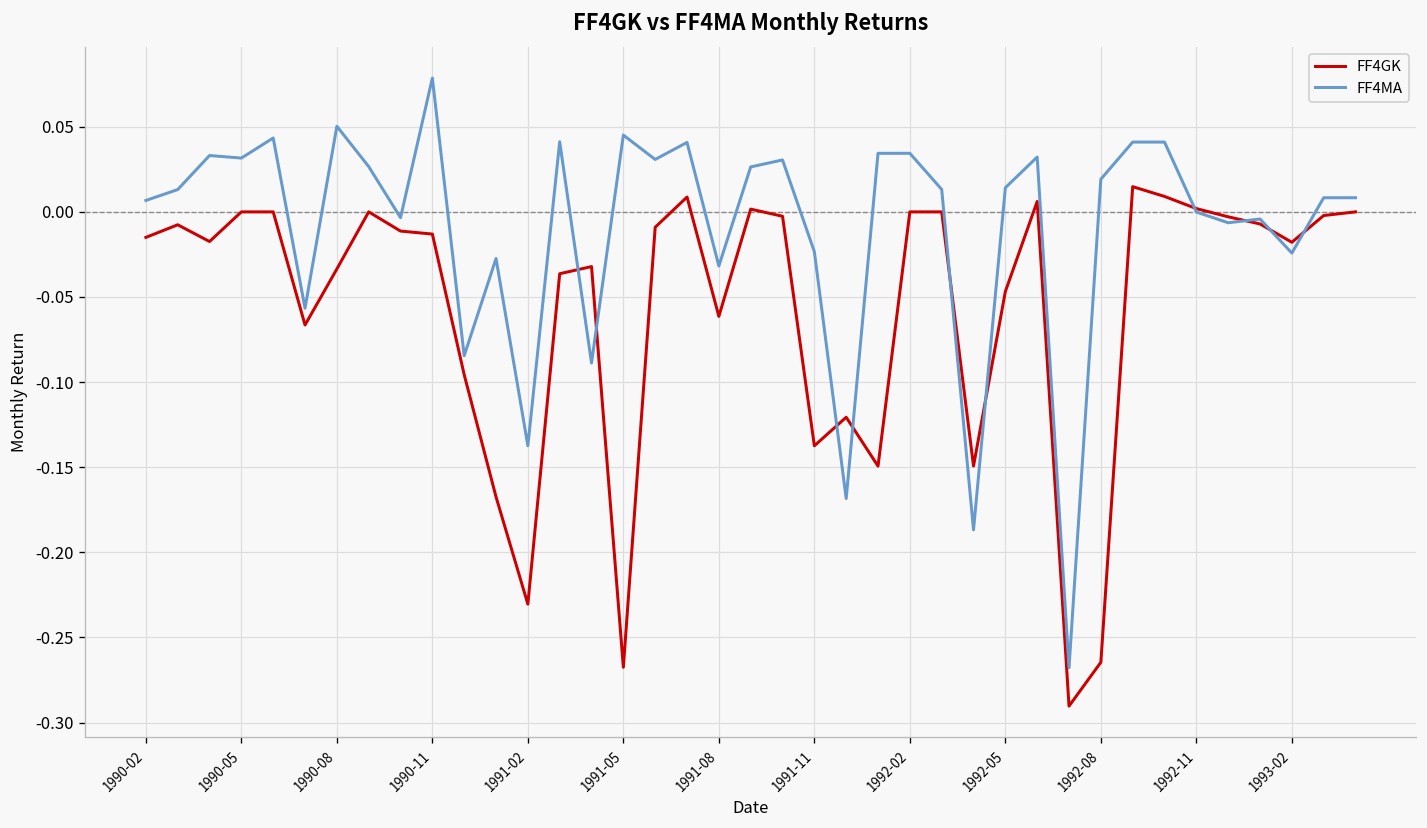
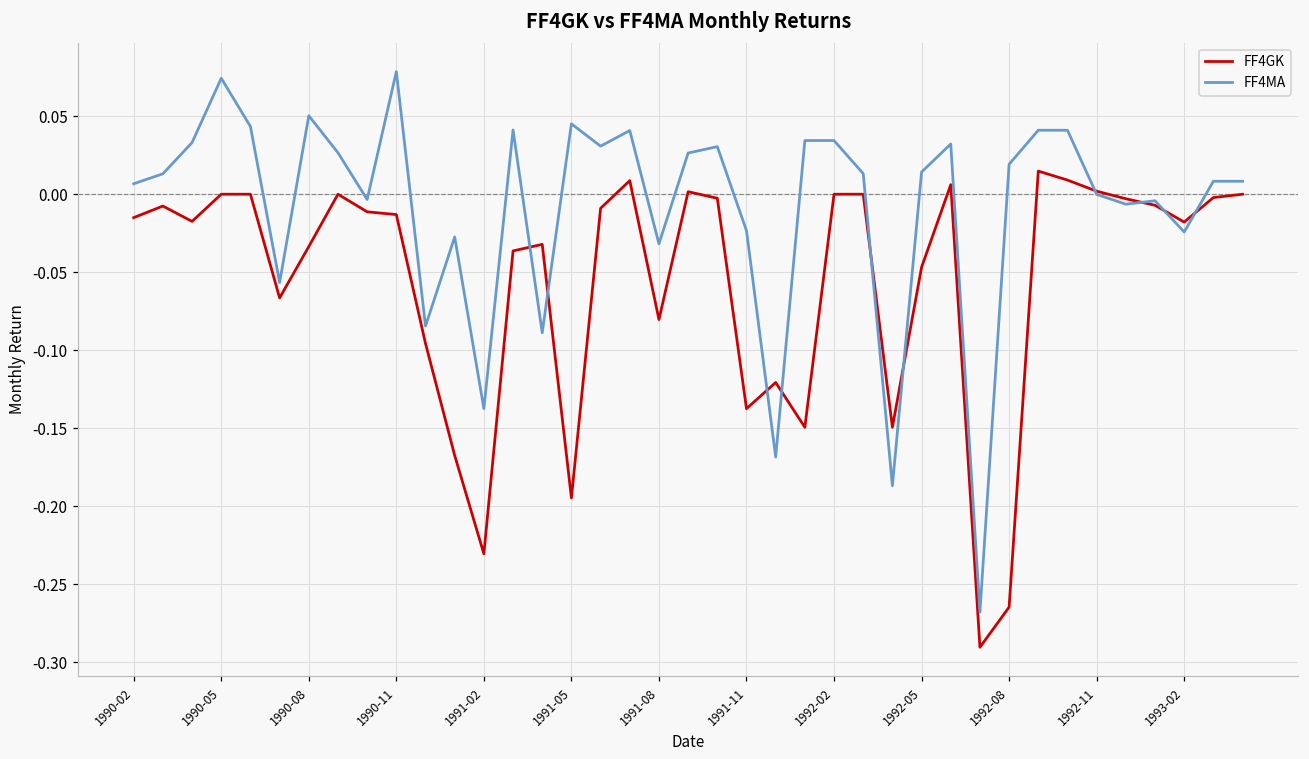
  {
    "FF4GK": {
      "1990-02": -0.015,
      "1990-05": 0.000,
      "1990-08": -0.034,
      "1990-11": -0.013,
      "1991-02": -0.230,
-     "1991-05": -0.268,
-     "1991-08": -0.061,
+     "1991-05": -0.195,
+     "1991-08": -0.080,
      "1991-11": -0.137,
      "1992-02": 0.000,
      "1992-05": -0.047,
      "1992-08": -0.265,
      "1992-11": 0.002,
      "1993-02": -0.018
    },
    "FF4MA": {
      "1990-02": 0.007,
-     "1990-05": 0.032,
+     "1990-05": 0.074,
      "1990-08": 0.050,
      "1990-11": 0.079,
      "1991-02": -0.137,
      "1991-05": 0.045,
      "1991-08": -0.032,
      "1991-11": -0.023,
      "1992-02": 0.034,
      "1992-05": 0.014,
      "1992-08": 0.019,
      "1992-11": 0.000,
      "1993-02": -0.024
    }
  }
